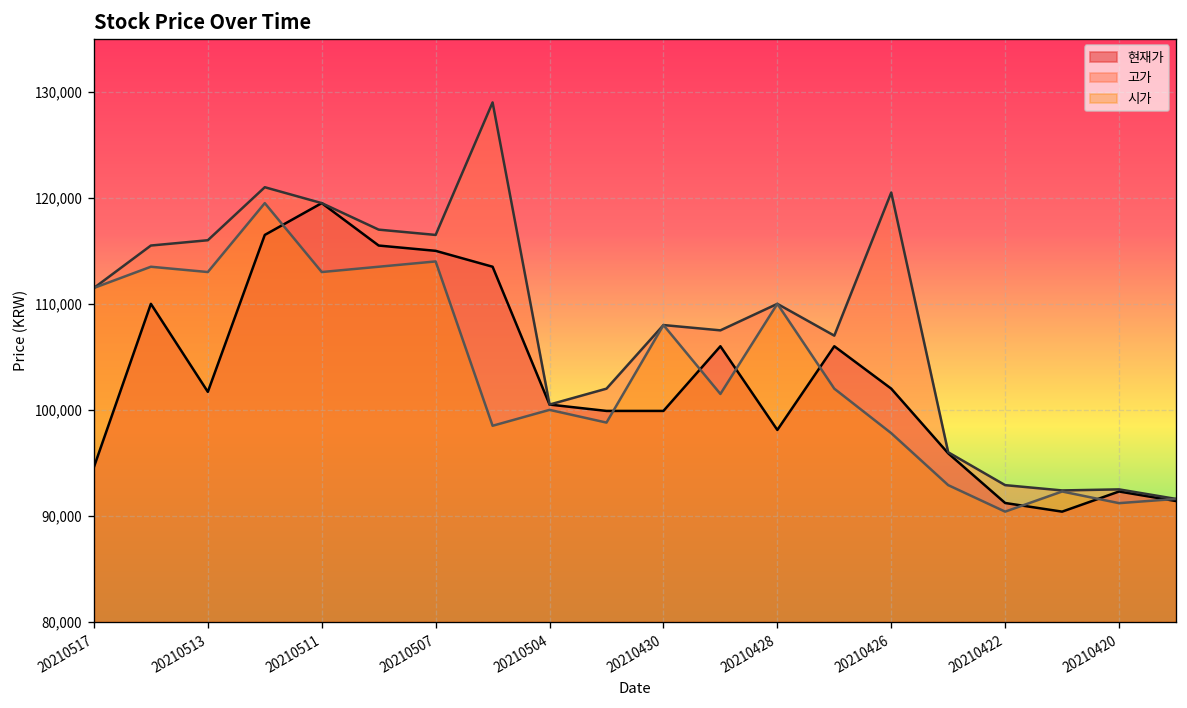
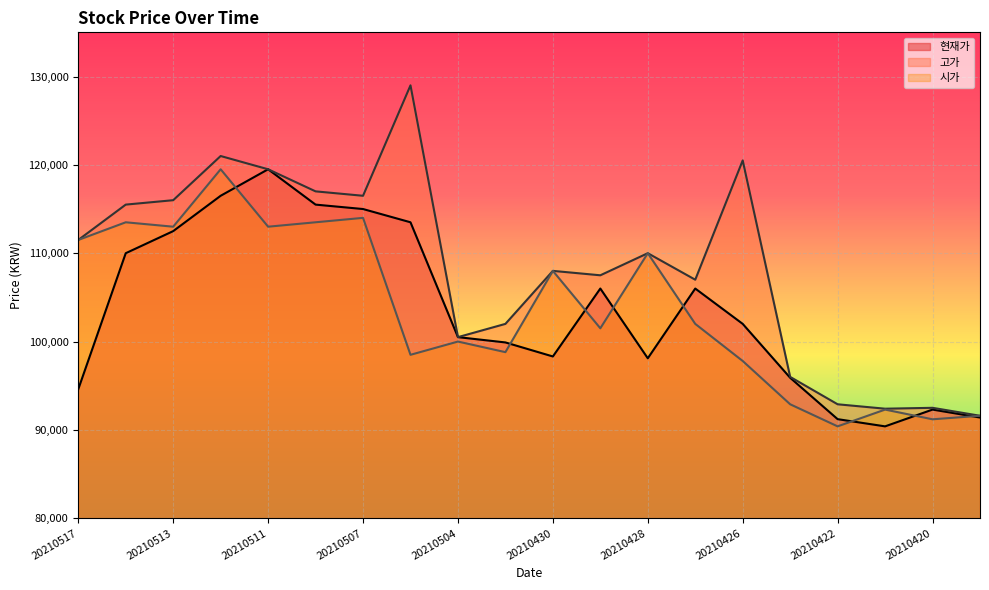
  {
    "현재가": {
      "20210517": "95,000",
-     "20210513": "102,000",
+     "20210513": "113,000",
      "20210507": "115,000",
-     "20210430": "100,000",
+     "20210430": "98,000",
      "20210428": "98,000",
      "20210426": "102,000",
      "20210422": "91,000"
    }
  }
